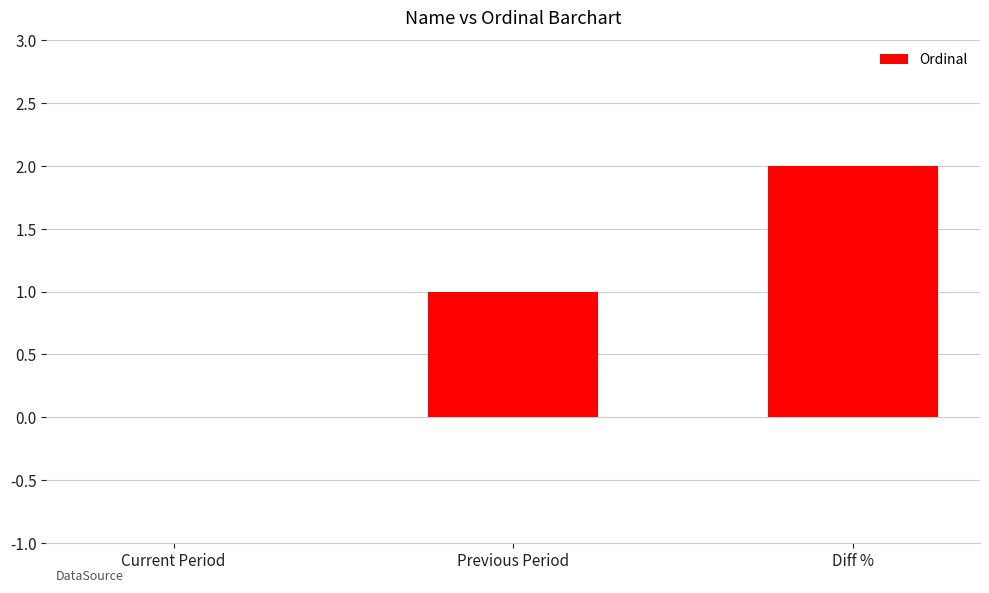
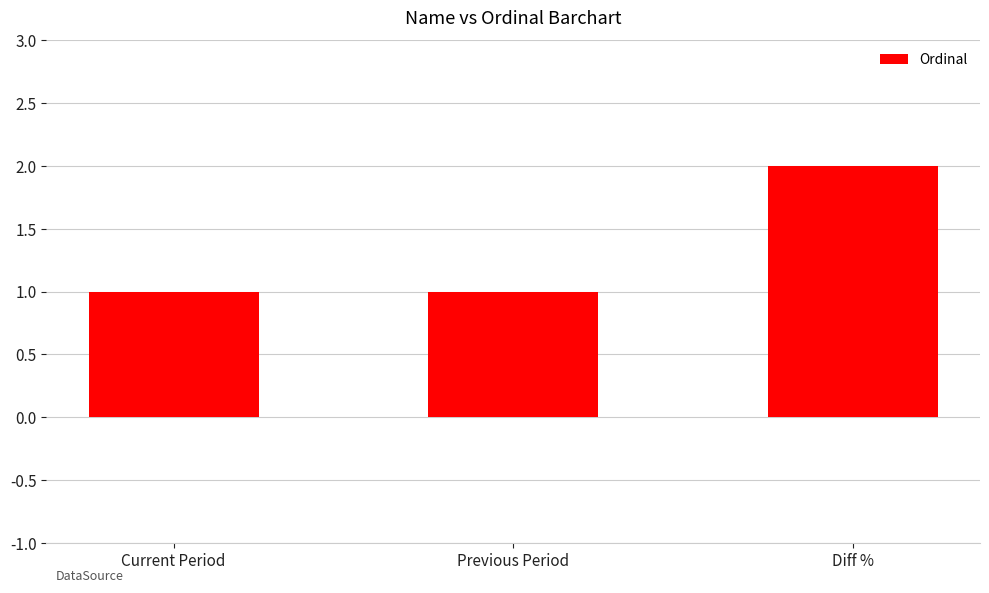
  {
-   "Current Period": 0,
+   "Current Period": 1,
    "Previous Period": 1,
    "Diff %": 2
  }
